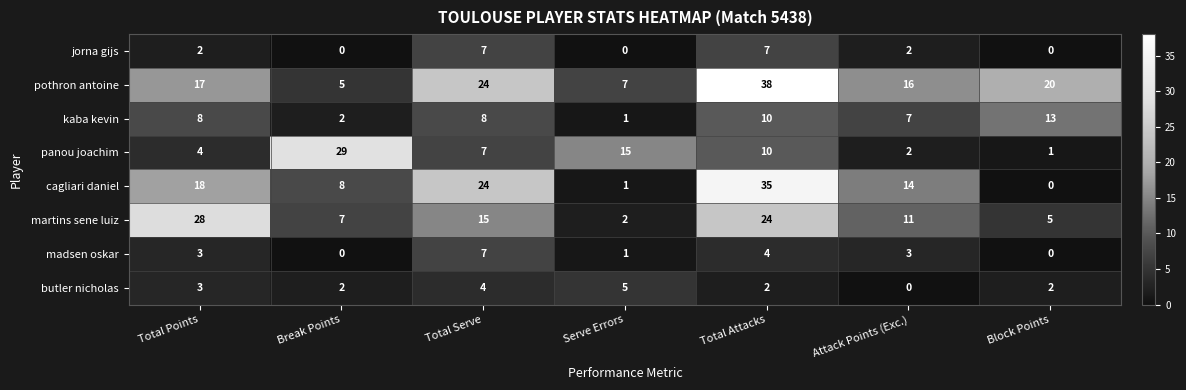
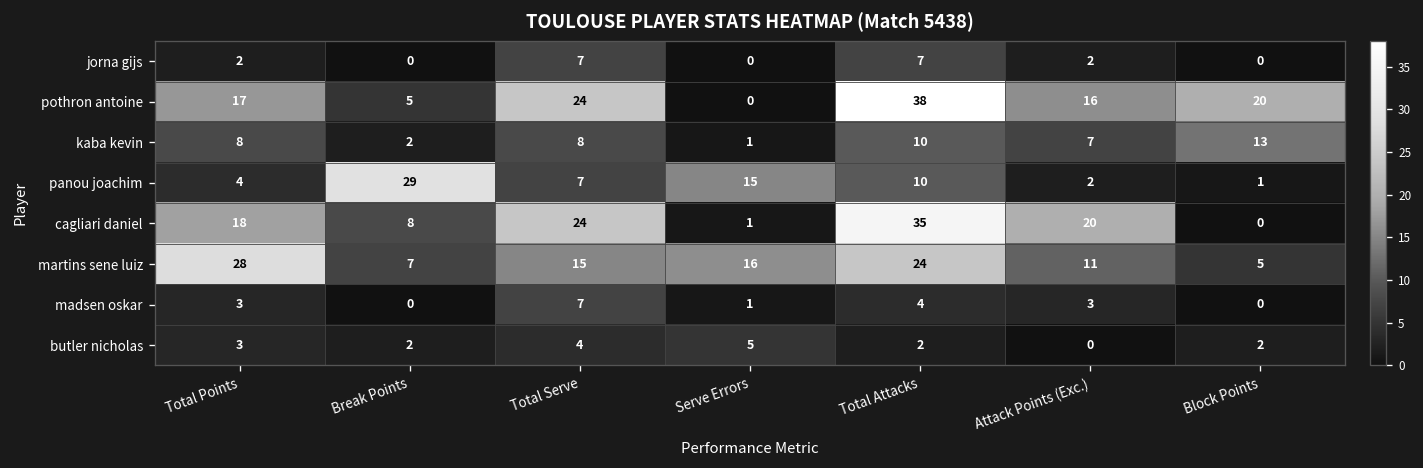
  {
    "jorna gijs": {
      "Total Points": 2,
      "Break Points": 0,
      "Total Serve": 7,
      "Serve Errors": 0,
      "Total Attacks": 7,
      "Attack Points (Exc.)": 2,
      "Block Points": 0
    },
    "pothron antoine": {
      "Total Points": 17,
      "Break Points": 5,
      "Total Serve": 24,
-     "Serve Errors": 7,
+     "Serve Errors": 0,
      "Total Attacks": 38,
      "Attack Points (Exc.)": 16,
      "Block Points": 20
    },
    "kaba kevin": {
      "Total Points": 8,
      "Break Points": 2,
      "Total Serve": 8,
      "Serve Errors": 1,
      "Total Attacks": 10,
      "Attack Points (Exc.)": 7,
      "Block Points": 13
    },
    "panou joachim": {
      "Total Points": 4,
      "Break Points": 29,
      "Total Serve": 7,
      "Serve Errors": 15,
      "Total Attacks": 10,
      "Attack Points (Exc.)": 2,
      "Block Points": 1
    },
    "cagliari daniel": {
      "Total Points": 18,
      "Break Points": 8,
      "Total Serve": 24,
      "Serve Errors": 1,
      "Total Attacks": 35,
-     "Attack Points (Exc.)": 14,
+     "Attack Points (Exc.)": 20,
      "Block Points": 0
    },
    "martins sene luiz": {
      "Total Points": 28,
      "Break Points": 7,
      "Total Serve": 15,
-     "Serve Errors": 2,
+     "Serve Errors": 16,
      "Total Attacks": 24,
      "Attack Points (Exc.)": 11,
      "Block Points": 5
    },
    "madsen oskar": {
      "Total Points": 3,
      "Break Points": 0,
      "Total Serve": 7,
      "Serve Errors": 1,
      "Total Attacks": 4,
      "Attack Points (Exc.)": 3,
      "Block Points": 0
    },
    "butler nicholas": {
      "Total Points": 3,
      "Break Points": 2,
      "Total Serve": 4,
      "Serve Errors": 5,
      "Total Attacks": 2,
      "Attack Points (Exc.)": 0,
      "Block Points": 2
    }
  }
